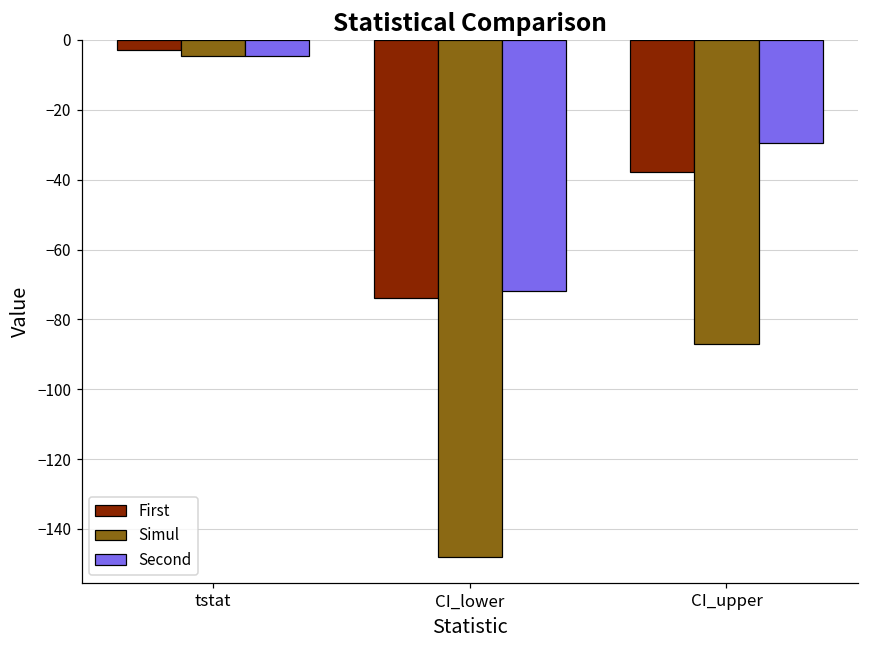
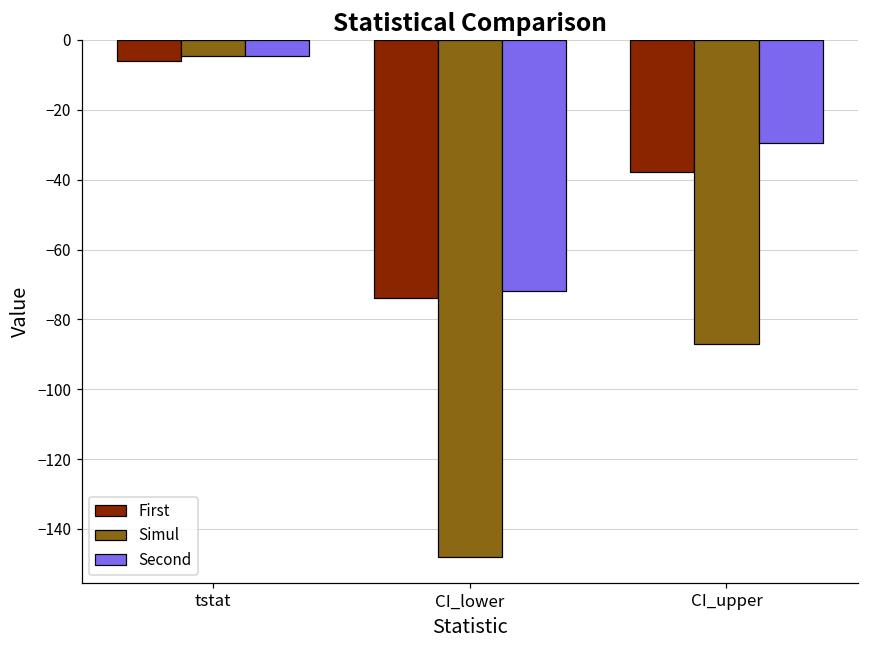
  {
    "First": {
-     "tstat": -3,
+     "tstat": -6,
      "CI_lower": -74,
      "CI_upper": -38
    },
    "Simul": {
      "tstat": -5,
      "CI_lower": -148,
      "CI_upper": -87
    },
    "Second": {
      "tstat": -5,
      "CI_lower": -72,
      "CI_upper": -30
    }
  }
